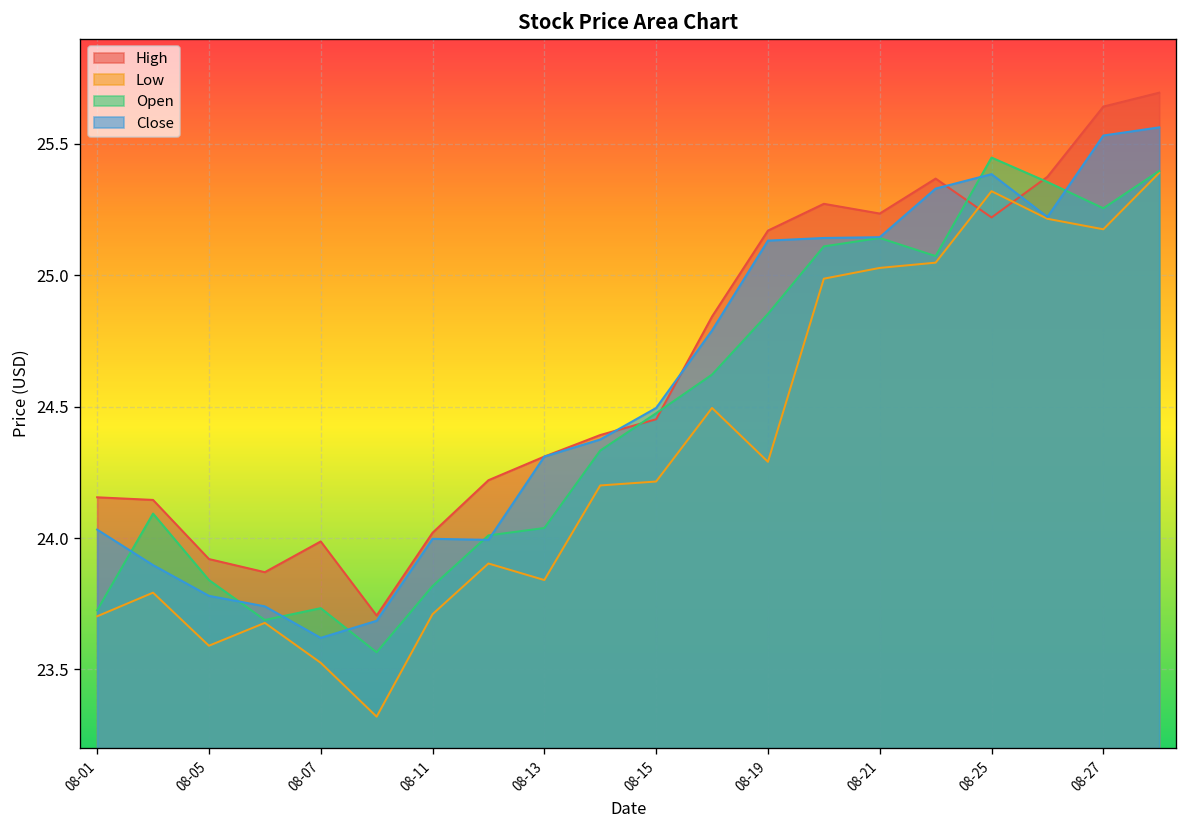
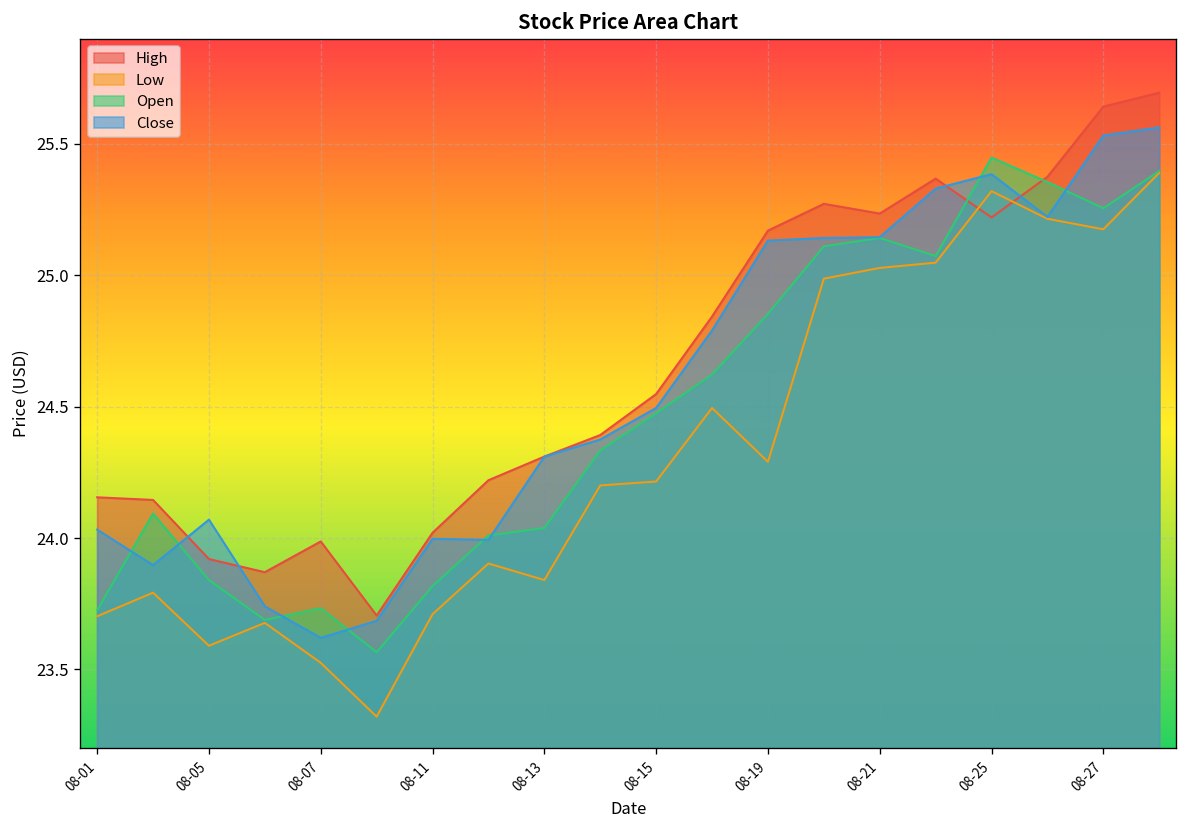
  {
    "High": {
      "08-01": 24.16,
      "08-05": 23.92,
      "08-07": 23.99,
      "08-11": 24.02,
-     "08-15": 24.45,
+     "08-15": 24.55,
      "08-19": 25.17,
      "08-21": 25.24,
      "08-25": 25.22,
      "08-27": 25.64
    },
    "Low": {
      "08-01": 23.70,
      "08-05": 23.59,
      "08-07": 23.53,
      "08-11": 23.71,
      "08-13": 23.84,
      "08-15": 24.22,
      "08-19": 24.29,
      "08-21": 25.03,
      "08-25": 25.32,
      "08-27": 25.18
    },
    "Open": {
      "08-01": 23.73,
      "08-05": 23.84,
      "08-07": 23.73,
      "08-11": 23.82,
      "08-13": 24.04,
      "08-15": 24.48,
      "08-19": 24.85,
      "08-25": 25.45,
      "08-27": 25.26
    },
    "Close": {
      "08-01": 24.03,
-     "08-05": 23.78,
+     "08-05": 24.07,
      "08-07": 23.62,
      "08-11": 24.00,
      "08-15": 24.50,
      "08-19": 25.13,
      "08-25": 25.39,
      "08-27": 25.53
    }
  }
